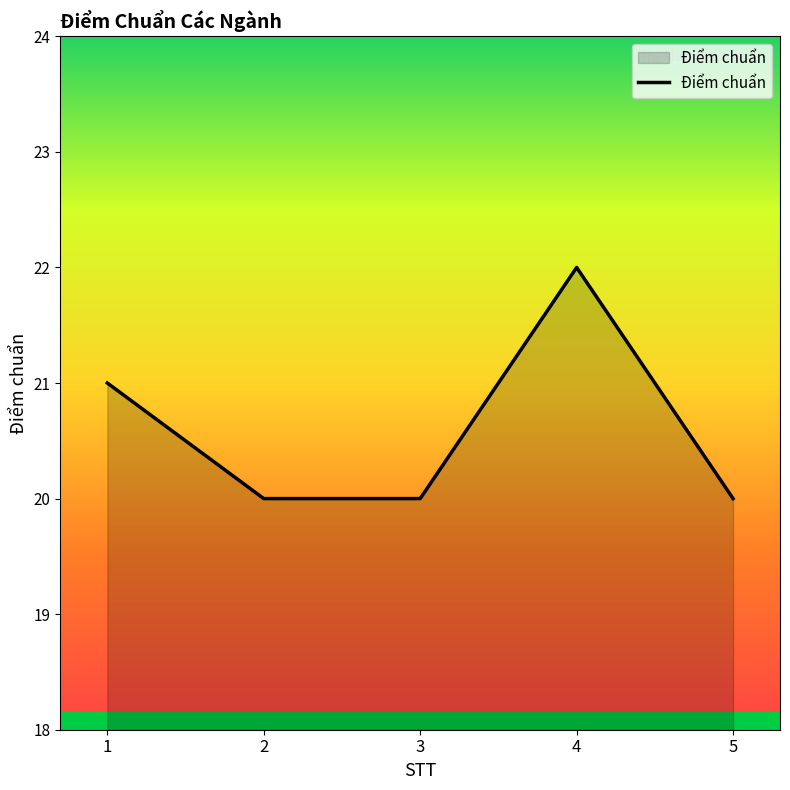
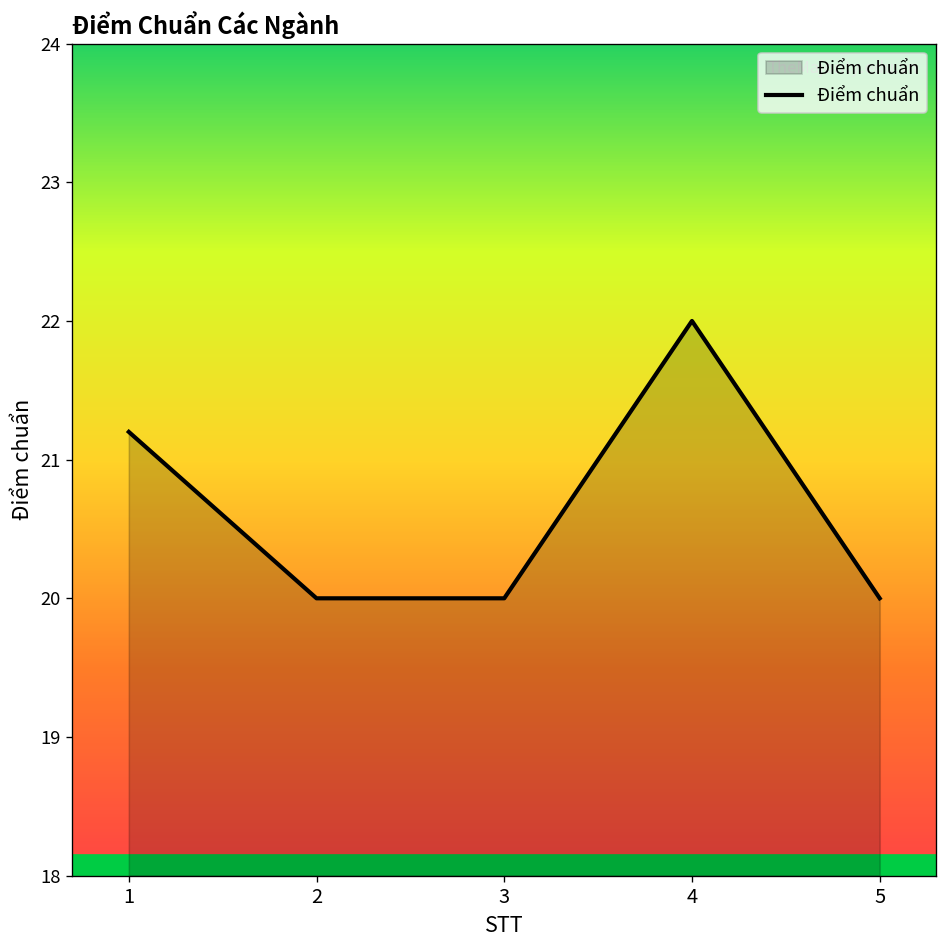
  {
-   "1": 21.0,
+   "1": 21.2,
    "2": 20.0,
    "3": 20.0,
    "4": 22.0,
    "5": 20.0
  }
